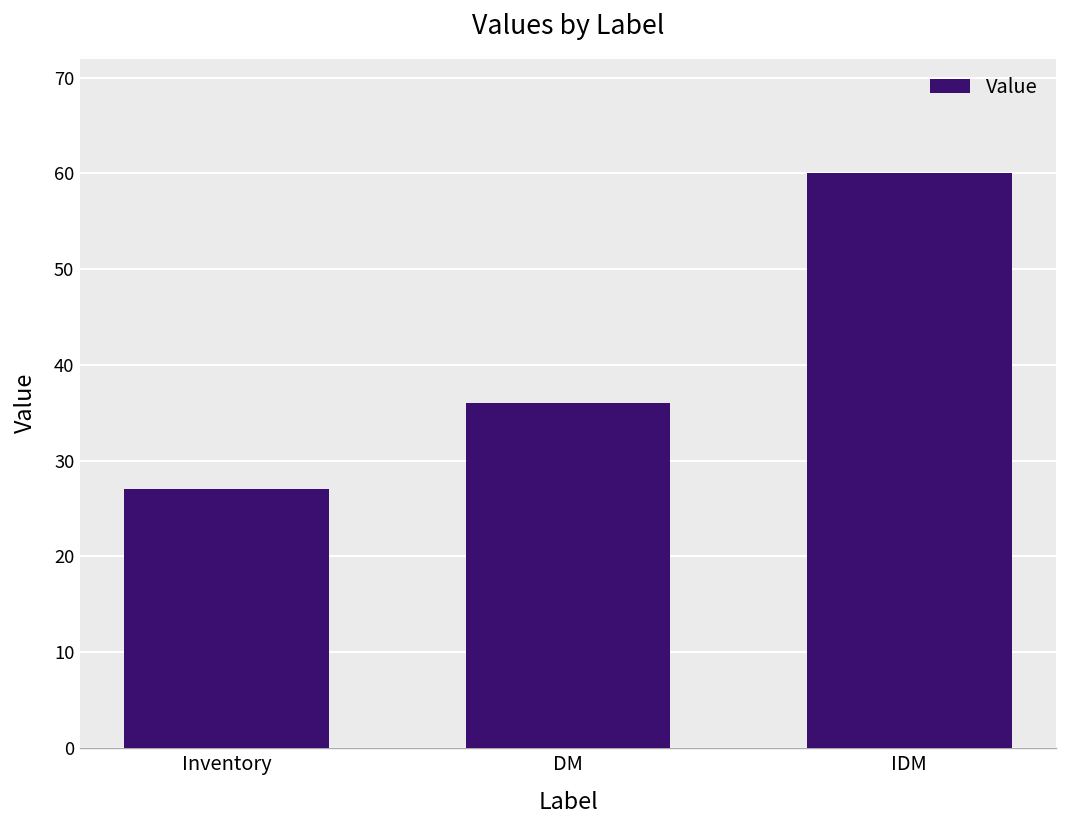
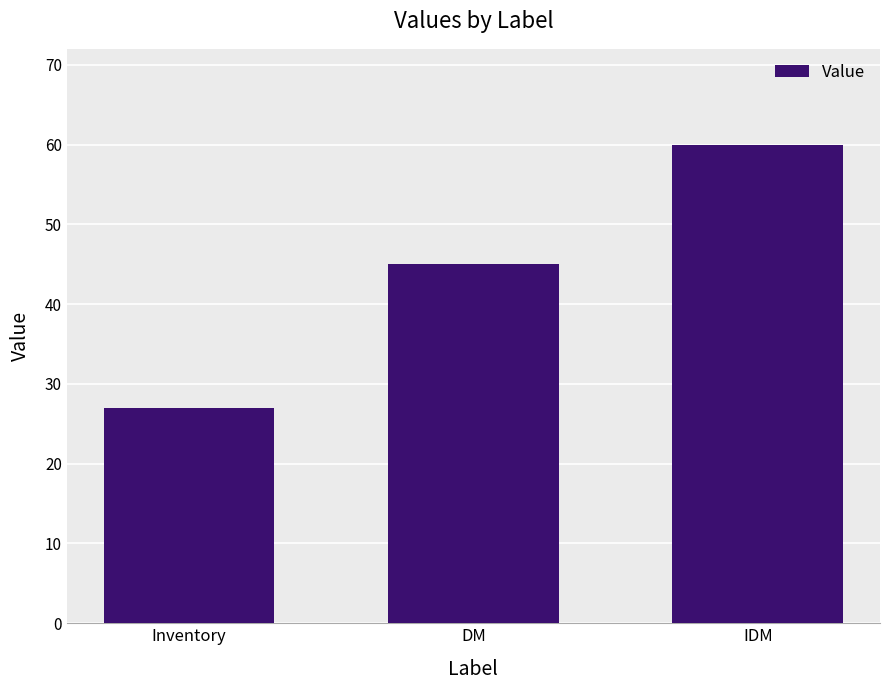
  {
    "Inventory": 27,
-   "DM": 36,
+   "DM": 45,
    "IDM": 60
  }
